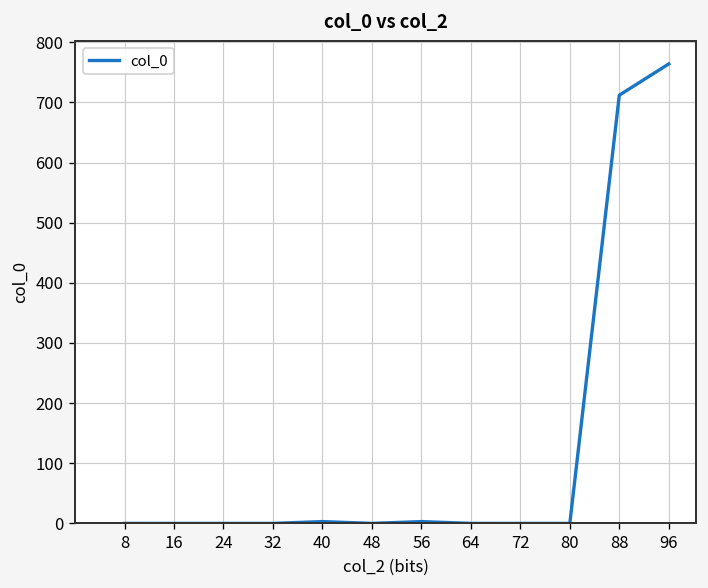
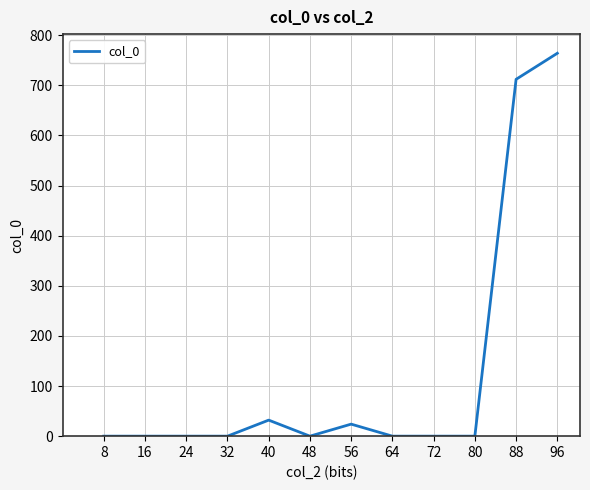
  {
    "8": 0,
    "16": 0,
    "24": 0,
    "32": 0,
-   "40": 0,
+   "40": 30,
    "48": 0,
-   "56": 0,
+   "56": 20,
    "64": 0,
    "72": 0,
    "80": 0,
    "88": 710,
    "96": 760
  }
